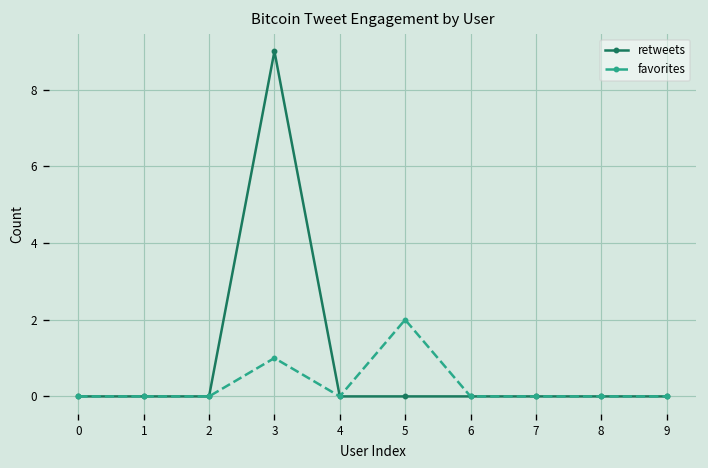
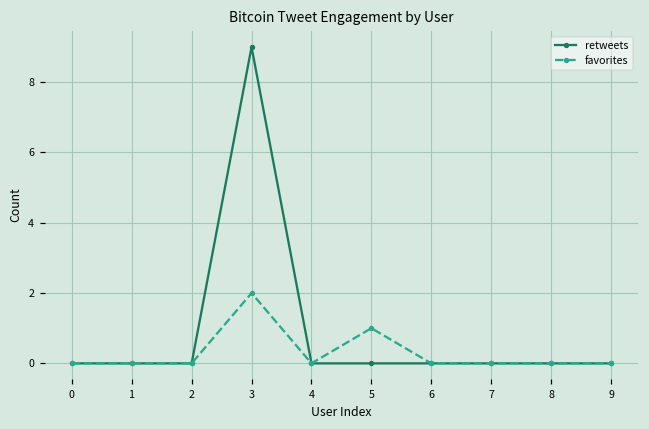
  {
    "retweets": {
      "3": 9,
      "5": 0
    },
    "favorites": {
-     "3": 1,
-     "5": 2
+     "3": 2,
+     "5": 1
    }
  }
